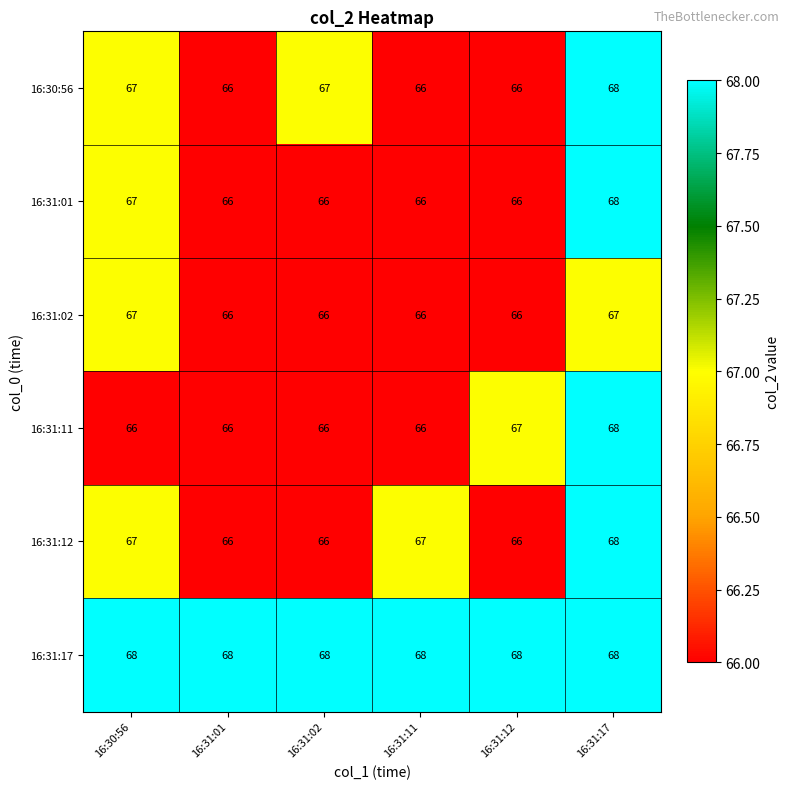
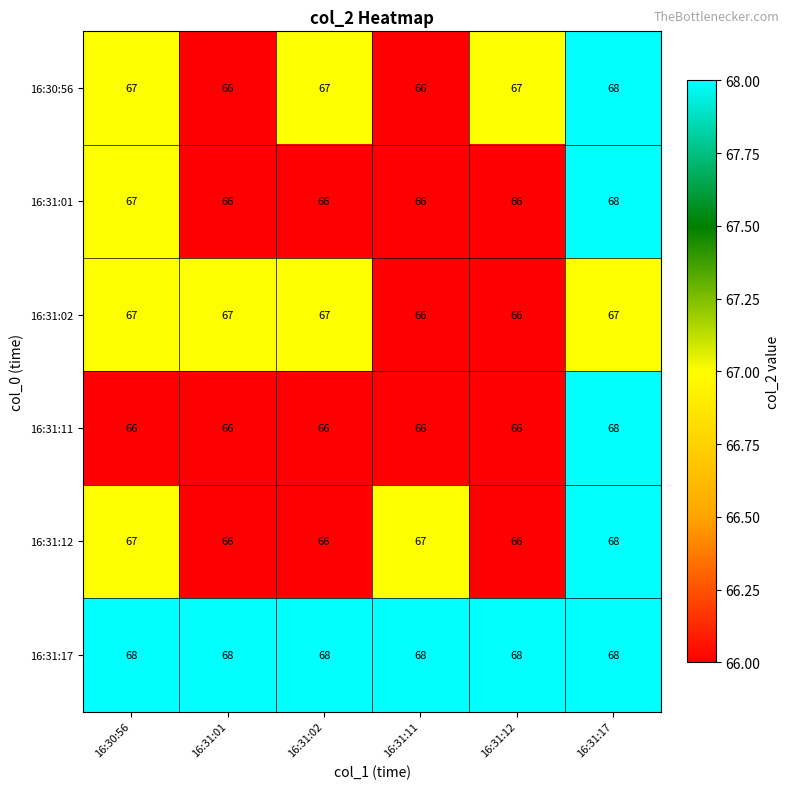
  {
    "16:30:56": {
      "16:30:56": 67,
      "16:31:01": 66,
      "16:31:02": 67,
      "16:31:11": 66,
-     "16:31:12": 66,
+     "16:31:12": 67,
      "16:31:17": 68
    },
    "16:31:01": {
      "16:30:56": 67,
      "16:31:01": 66,
      "16:31:02": 66,
      "16:31:11": 66,
      "16:31:12": 66,
      "16:31:17": 68
    },
    "16:31:02": {
      "16:30:56": 67,
-     "16:31:01": 66,
-     "16:31:02": 66,
+     "16:31:01": 67,
+     "16:31:02": 67,
      "16:31:11": 66,
      "16:31:12": 66,
      "16:31:17": 67
    },
    "16:31:11": {
      "16:30:56": 66,
      "16:31:01": 66,
      "16:31:02": 66,
      "16:31:11": 66,
-     "16:31:12": 67,
+     "16:31:12": 66,
      "16:31:17": 68
    },
    "16:31:12": {
      "16:30:56": 67,
      "16:31:01": 66,
      "16:31:02": 66,
      "16:31:11": 67,
      "16:31:12": 66,
      "16:31:17": 68
    },
    "16:31:17": {
      "16:30:56": 68,
      "16:31:01": 68,
      "16:31:02": 68,
      "16:31:11": 68,
      "16:31:12": 68,
      "16:31:17": 68
    }
  }
